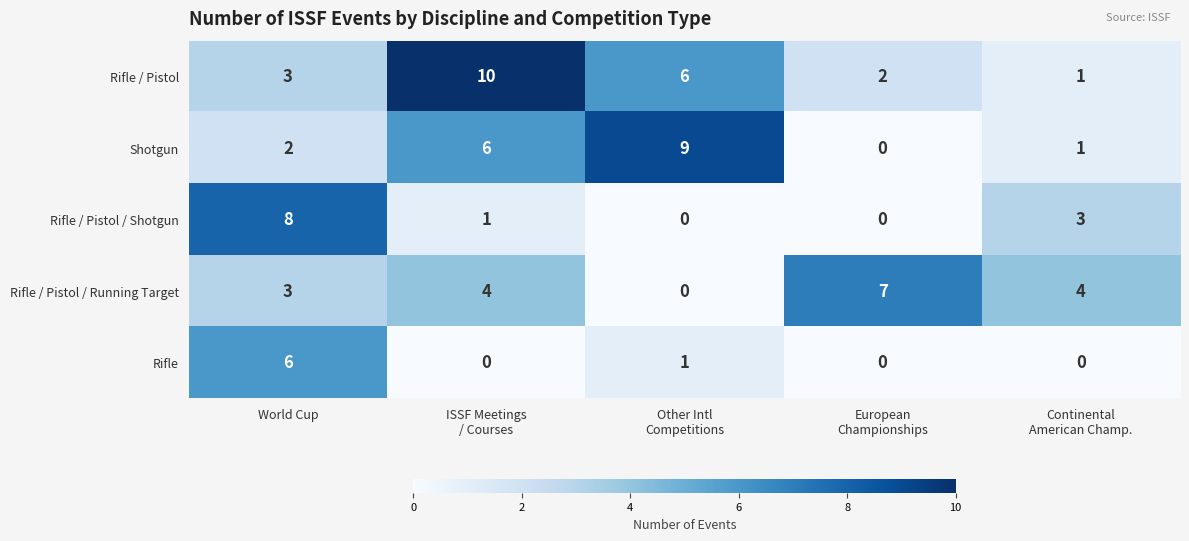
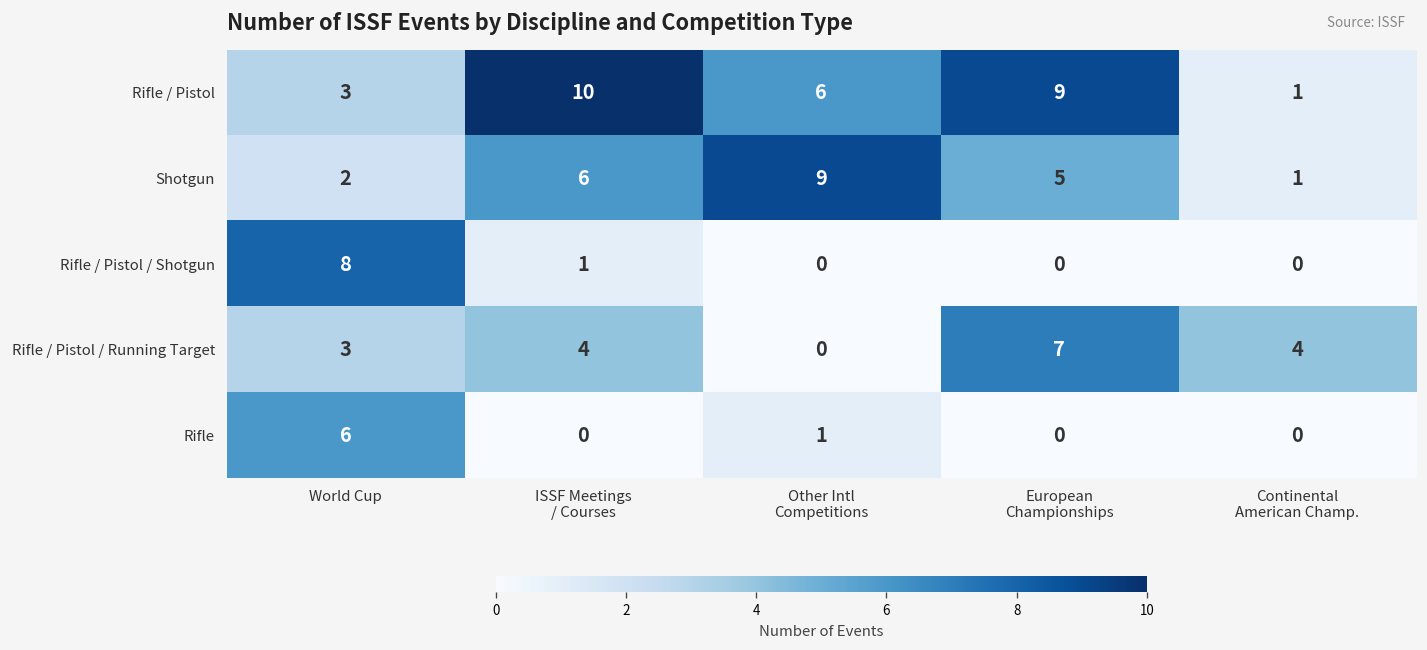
  {
    "Rifle / Pistol": {
      "World Cup": 3,
      "ISSF Meetings / Courses": 10,
      "Other Intl Competitions": 6,
-     "European Championships": 2,
+     "European Championships": 9,
      "Continental American Champ.": 1
    },
    "Shotgun": {
      "World Cup": 2,
      "ISSF Meetings / Courses": 6,
      "Other Intl Competitions": 9,
-     "European Championships": 0,
+     "European Championships": 5,
      "Continental American Champ.": 1
    },
    "Rifle / Pistol / Shotgun": {
      "World Cup": 8,
      "ISSF Meetings / Courses": 1,
      "Other Intl Competitions": 0,
      "European Championships": 0,
-     "Continental American Champ.": 3
+     "Continental American Champ.": 0
    },
    "Rifle / Pistol / Running Target": {
      "World Cup": 3,
      "ISSF Meetings / Courses": 4,
      "Other Intl Competitions": 0,
      "European Championships": 7,
      "Continental American Champ.": 4
    },
    "Rifle": {
      "World Cup": 6,
      "ISSF Meetings / Courses": 0,
      "Other Intl Competitions": 1,
      "European Championships": 0,
      "Continental American Champ.": 0
    }
  }
